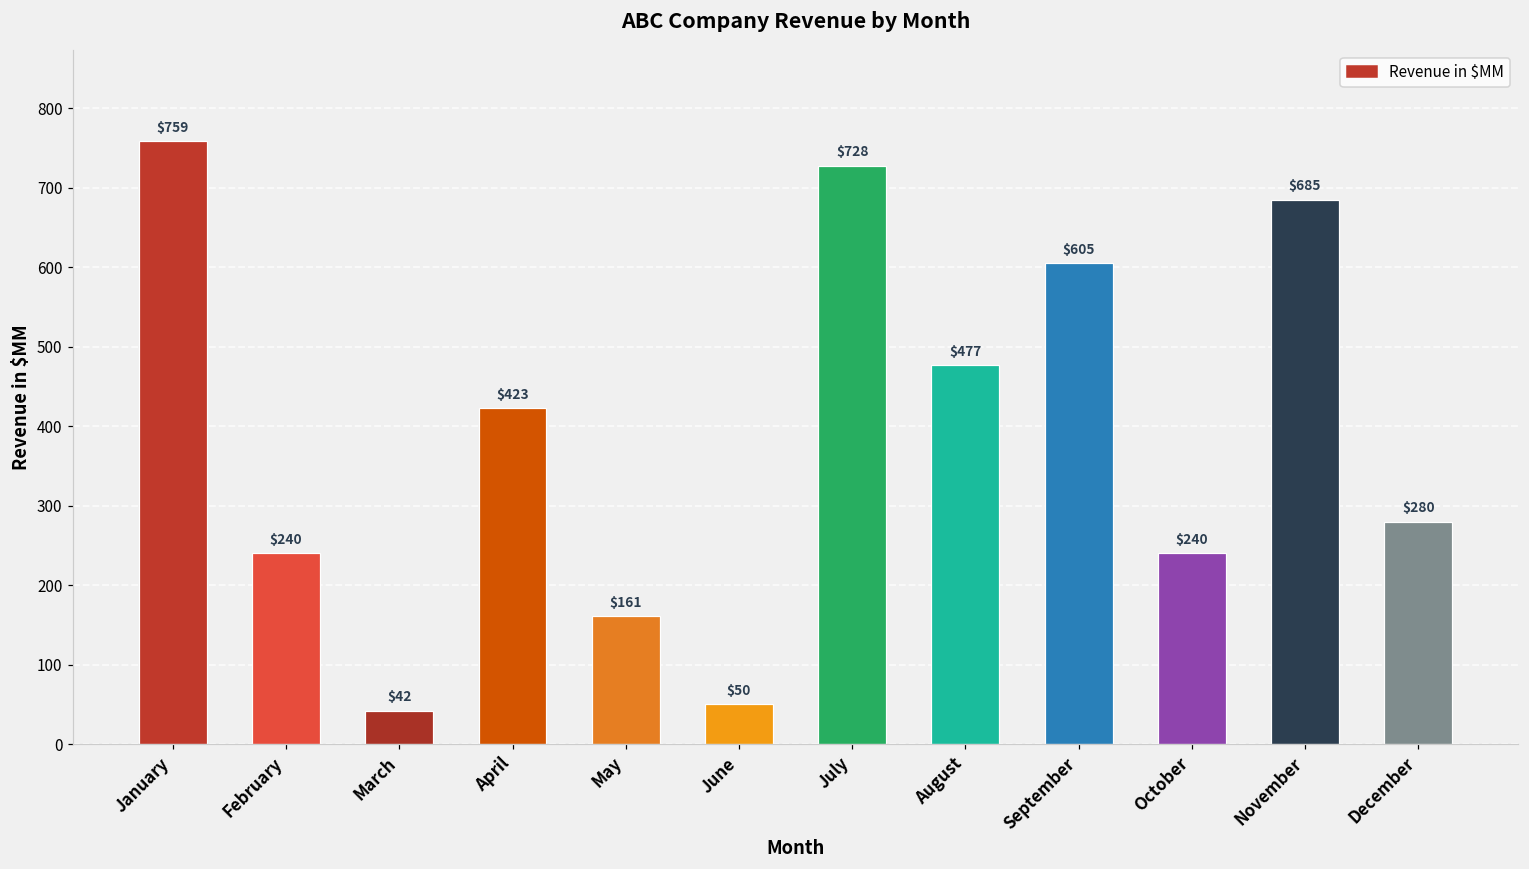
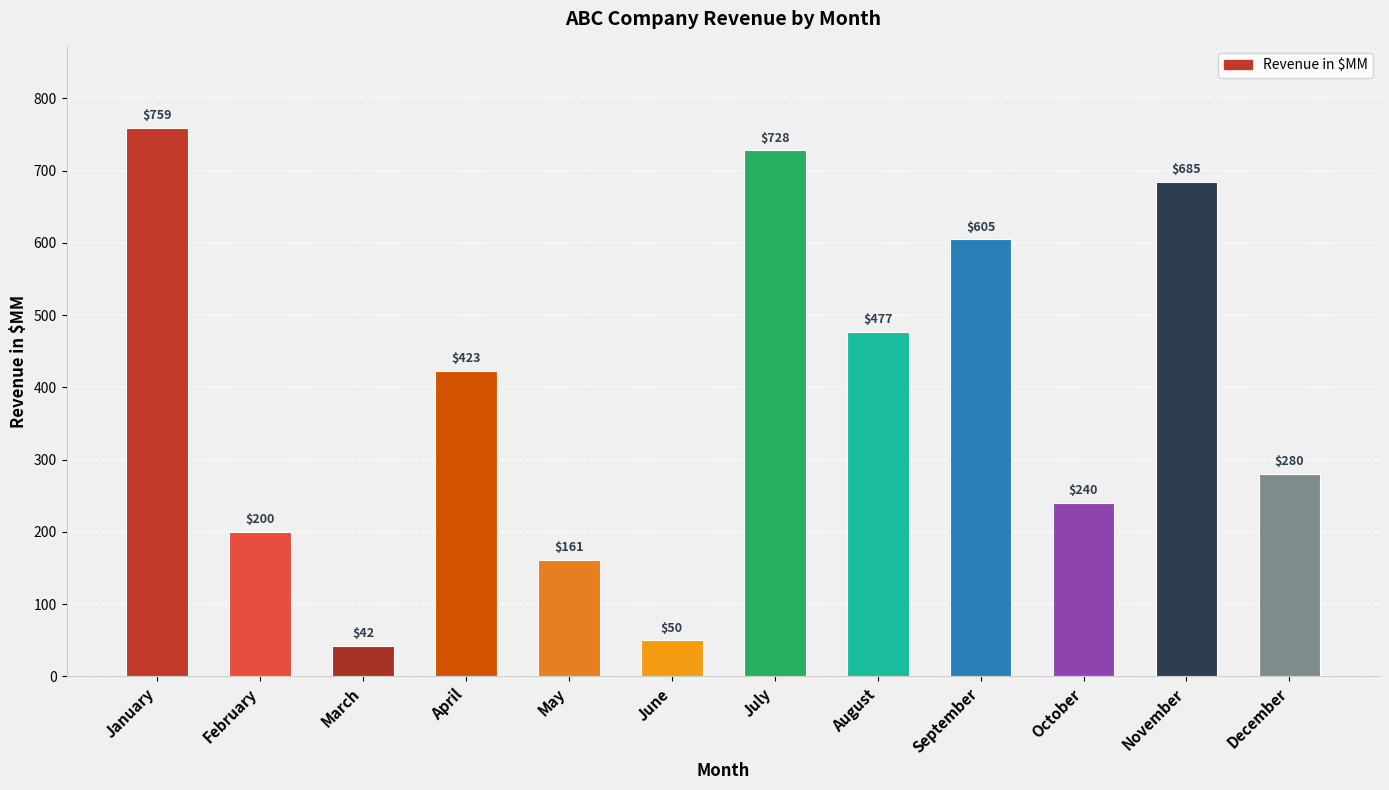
  {
    "January": "$759",
-   "February": "$240",
+   "February": "$200",
    "March": "$42",
    "April": "$423",
    "May": "$161",
    "June": "$50",
    "July": "$728",
    "August": "$477",
    "September": "$605",
    "October": "$240",
    "November": "$685",
    "December": "$280"
  }
